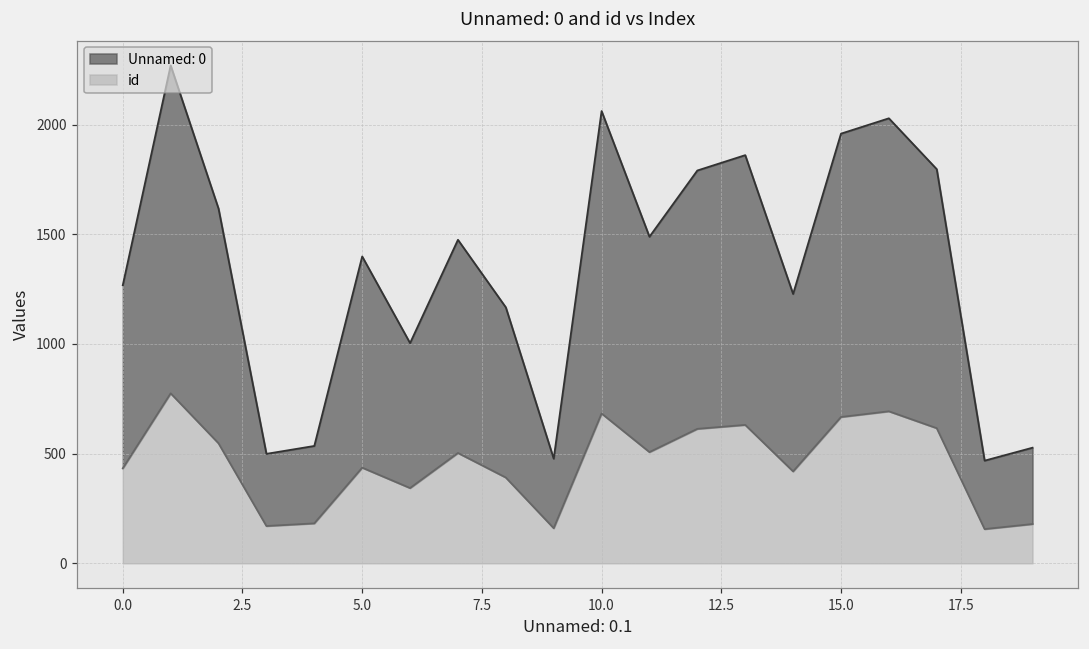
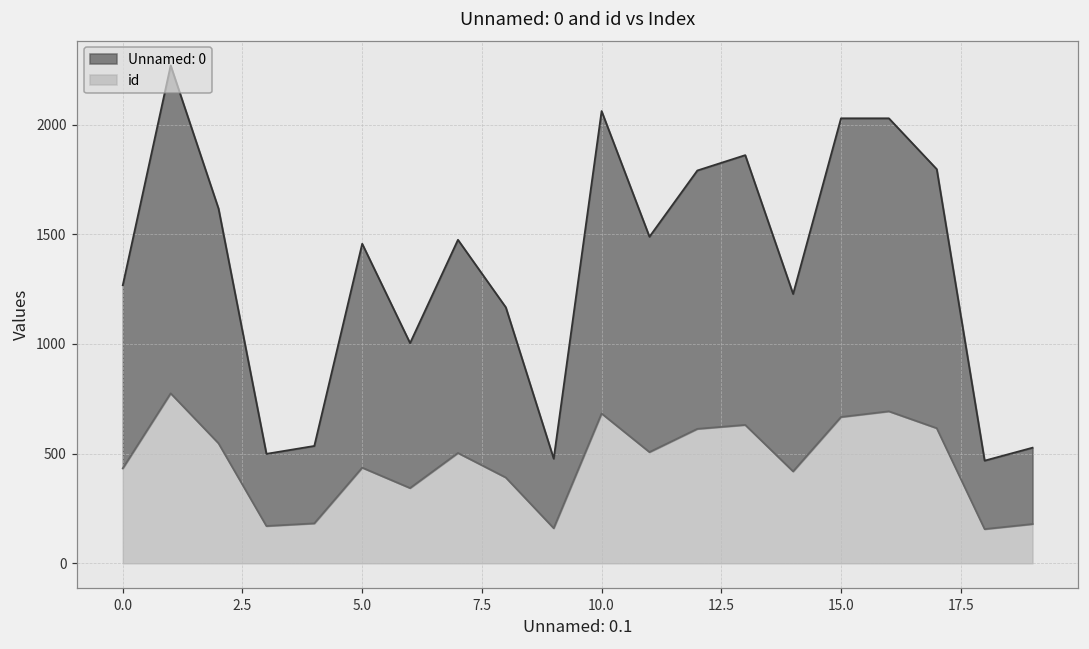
  {
    "Unnamed: 0": {
      "0.0": 1270,
-     "5.0": 1400,
+     "5.0": 1460,
      "10.0": 2060,
-     "15.0": 1960
+     "15.0": 2030
    },
    "id": {
      "0.0": 430,
      "5.0": 440,
      "10.0": 680,
      "15.0": 670
    }
  }
